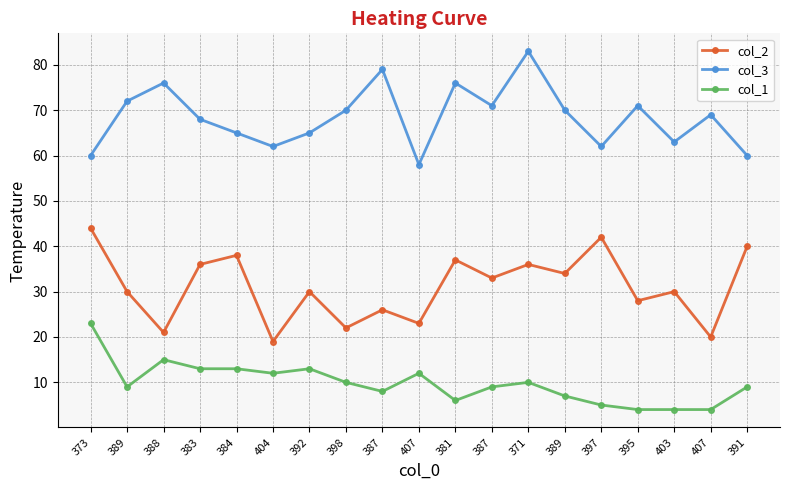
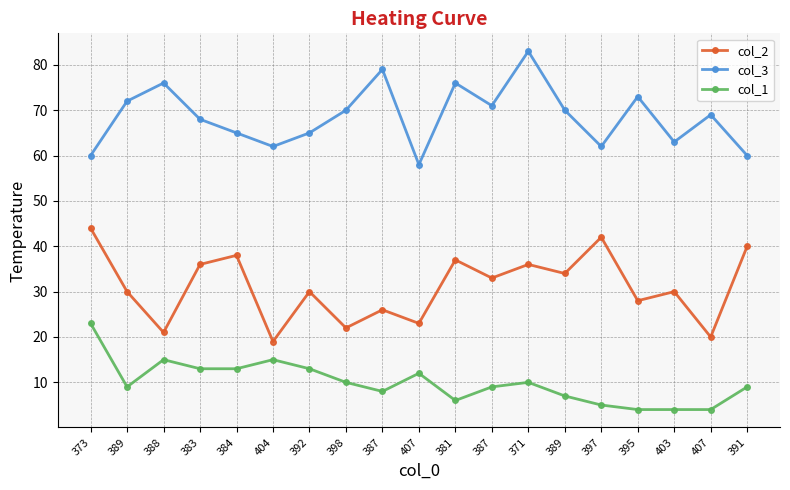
  {
    "col_2": {
      "373": 44,
      "388": 21,
      "383": 36,
      "384": 38,
      "404": 19,
      "392": 30,
      "398": 22,
      "381": 37,
      "371": 36,
      "397": 42,
      "395": 28,
      "403": 30,
      "391": 40
    },
    "col_3": {
      "373": 60,
      "388": 76,
      "383": 68,
      "384": 65,
      "404": 62,
      "392": 65,
      "398": 70,
      "381": 76,
      "371": 83,
      "397": 62,
-     "395": 71,
+     "395": 73,
      "403": 63,
      "391": 60
    },
    "col_1": {
      "373": 23,
      "388": 15,
      "383": 13,
      "384": 13,
-     "404": 12,
+     "404": 15,
      "392": 13,
      "398": 10,
      "381": 6,
      "371": 10,
      "397": 5,
      "395": 4,
      "403": 4,
      "391": 9
    }
  }
